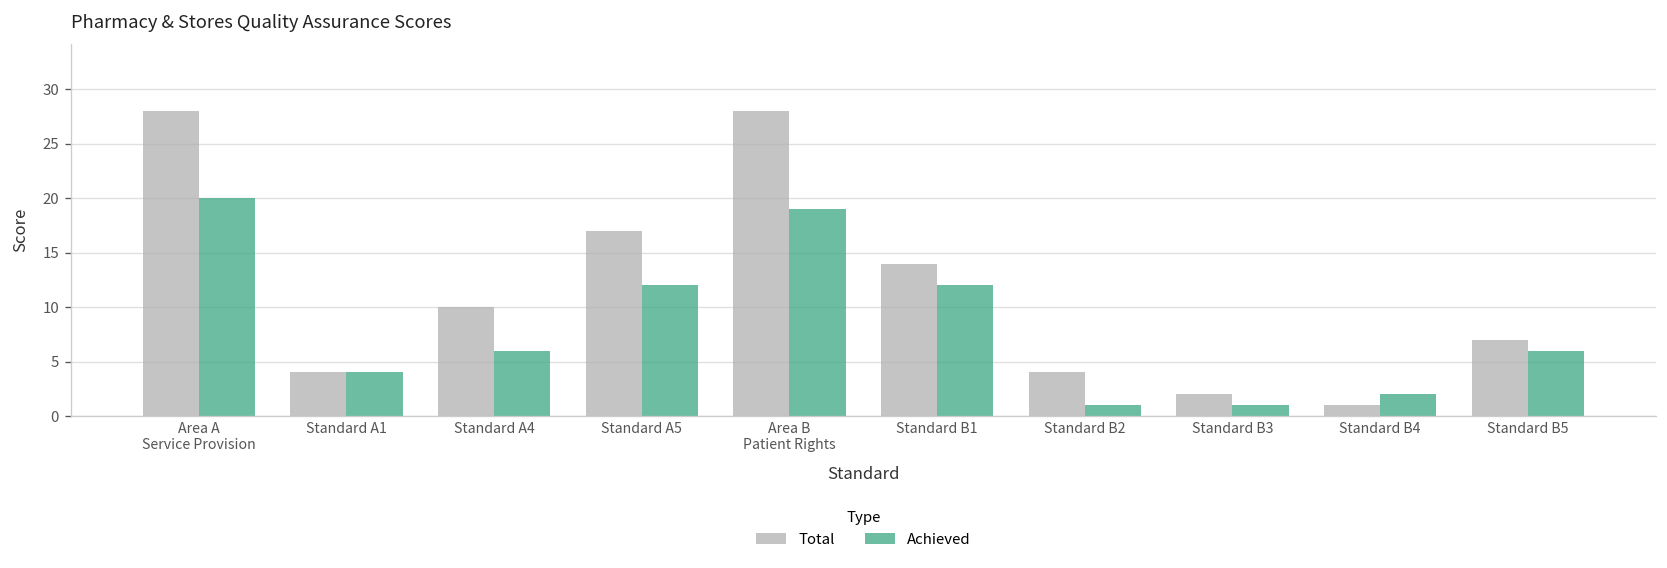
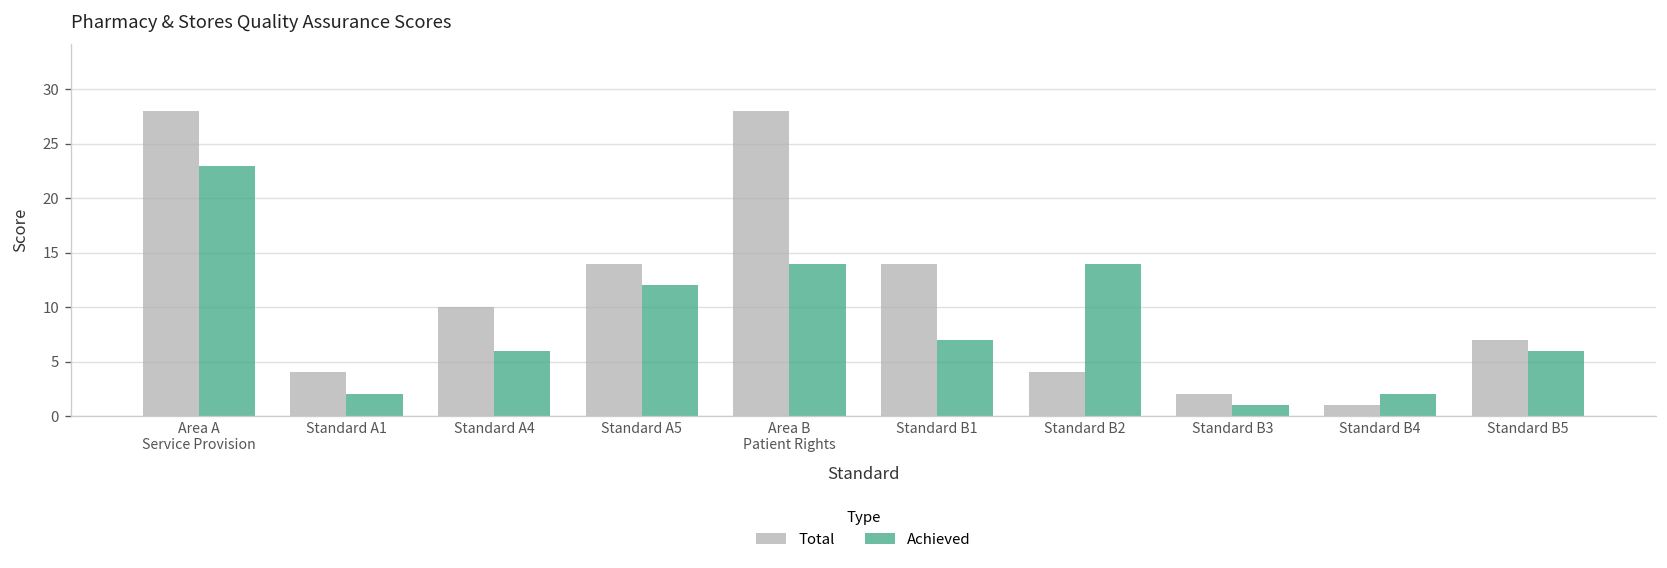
  {
    "Total": {
      "Area A Service Provision": 28,
      "Standard A1": 4,
      "Standard A4": 10,
-     "Standard A5": 17,
+     "Standard A5": 14,
      "Area B Patient Rights": 28,
      "Standard B1": 14,
      "Standard B2": 4,
      "Standard B3": 2,
      "Standard B4": 1,
      "Standard B5": 7
    },
    "Achieved": {
-     "Area A Service Provision": 20,
-     "Standard A1": 4,
+     "Area A Service Provision": 23,
+     "Standard A1": 2,
      "Standard A4": 6,
      "Standard A5": 12,
-     "Area B Patient Rights": 19,
-     "Standard B1": 12,
-     "Standard B2": 1,
+     "Area B Patient Rights": 14,
+     "Standard B1": 7,
+     "Standard B2": 14,
      "Standard B3": 1,
      "Standard B4": 2,
      "Standard B5": 6
    }
  }
